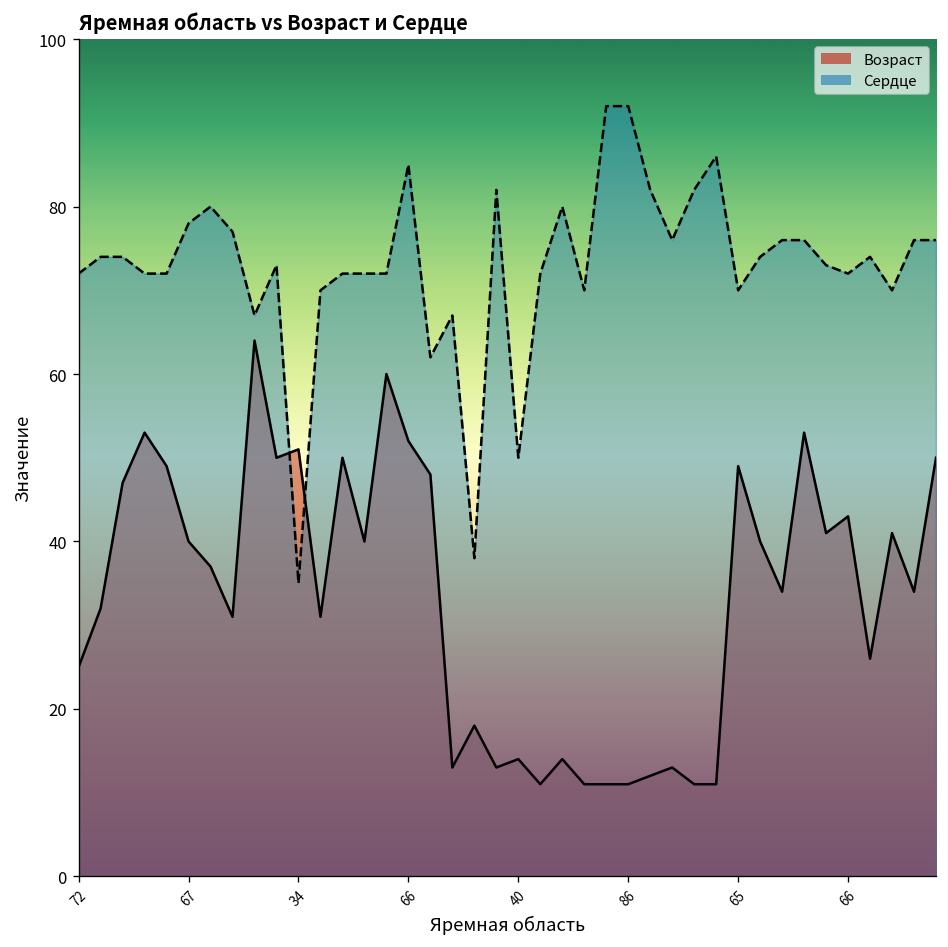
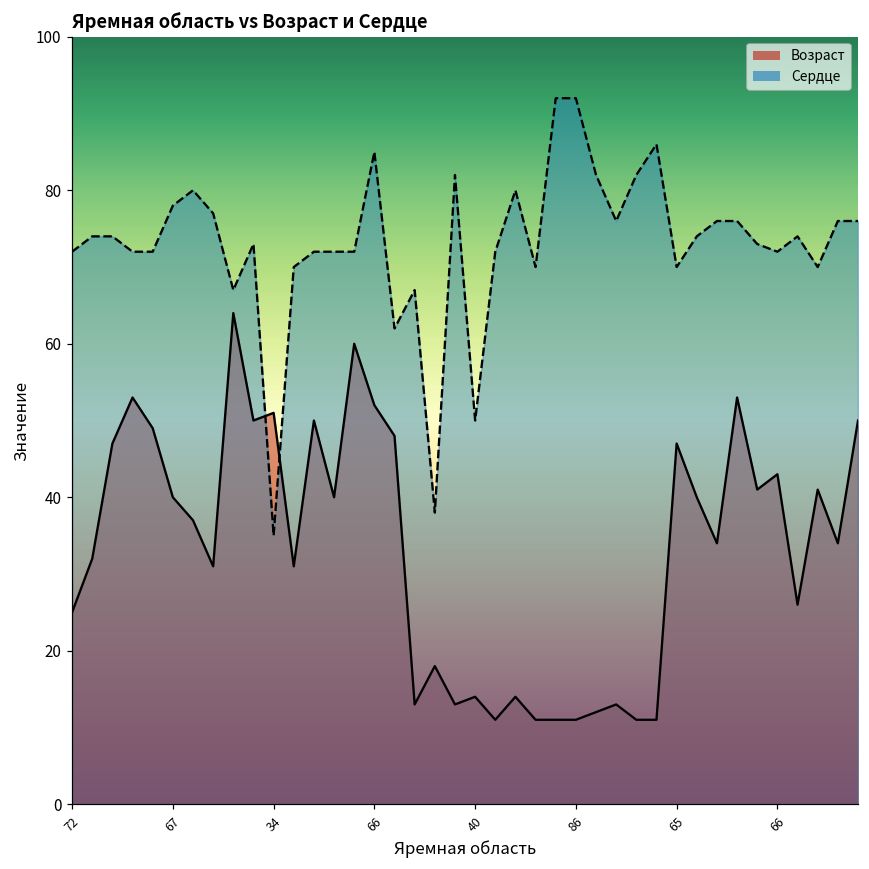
  {
    "Возраст": {
      "72": 25,
      "67": 40,
      "40": 14,
      "86": 11,
-     "65": 49
+     "65": 47
    },
    "Сердце": {
      "72": 72,
      "67": 78,
      "40": 50,
      "86": 92,
      "65": 70
    }
  }
